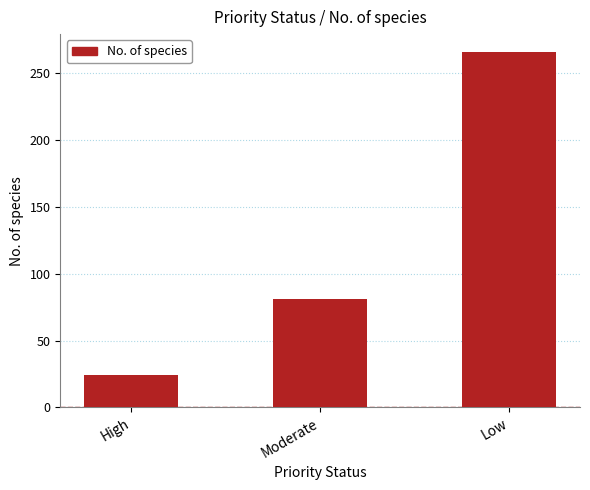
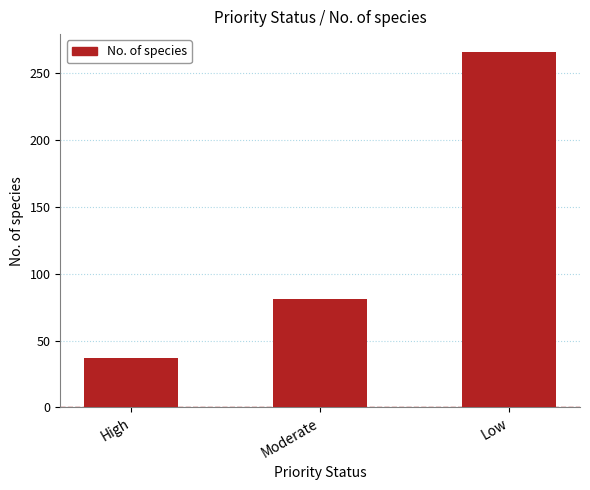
  {
-   "High": 24,
+   "High": 37,
    "Moderate": 81,
    "Low": 266
  }
